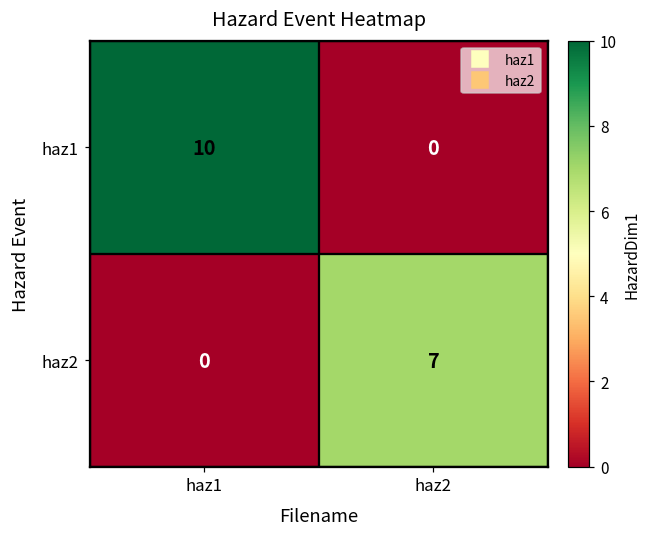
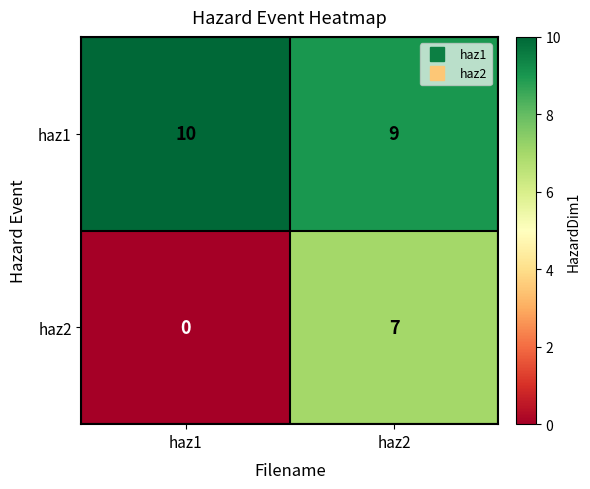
  {
    "haz1": {
      "haz1": 10,
-     "haz2": 0
+     "haz2": 9
    },
    "haz2": {
      "haz1": 0,
      "haz2": 7
    }
  }
